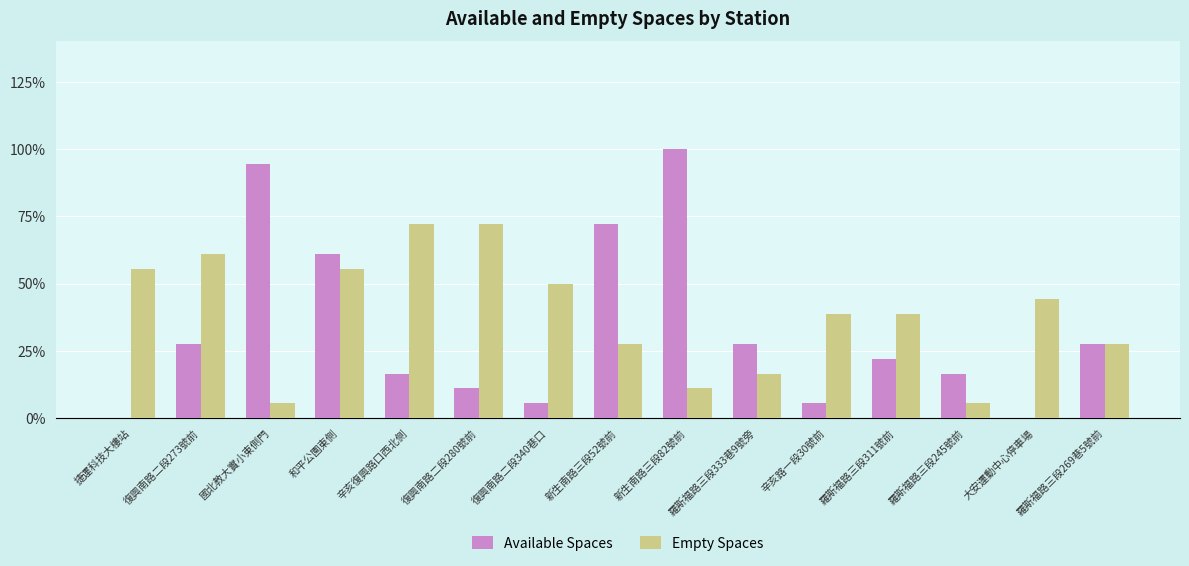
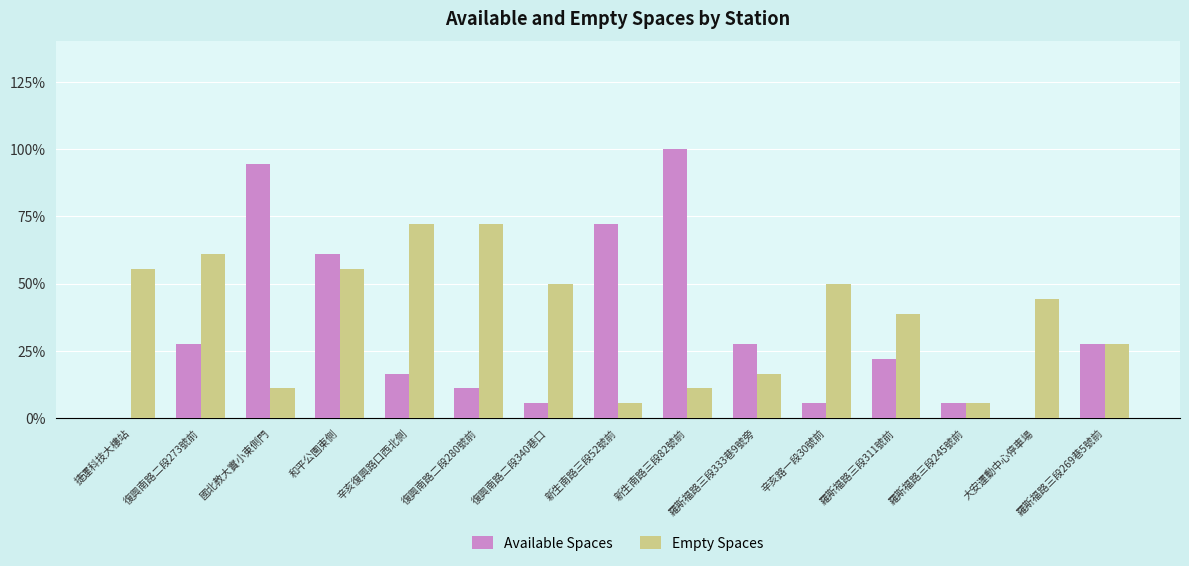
  {
    "Available Spaces": {
      "捷運科技大樓站": "0%",
      "復興南路二段273號前": "28%",
      "國北教大實小東側門": "94%",
      "和平公園東側": "61%",
      "辛亥復興路口西北側": "17%",
      "復興南路二段280號前": "11%",
      "復興南路二段340巷口": "6%",
      "新生南路三段52號前": "72%",
      "新生南路三段82號前": "100%",
      "羅斯福路三段333巷9號旁": "28%",
      "辛亥路一段30號前": "6%",
      "羅斯福路三段311號前": "22%",
-     "羅斯福路三段245號前": "17%",
+     "羅斯福路三段245號前": "6%",
      "大安運動中心停車場": "0%",
      "羅斯福路三段269巷5號前": "28%"
    },
    "Empty Spaces": {
      "捷運科技大樓站": "56%",
      "復興南路二段273號前": "61%",
-     "國北教大實小東側門": "6%",
+     "國北教大實小東側門": "11%",
      "和平公園東側": "56%",
      "辛亥復興路口西北側": "72%",
      "復興南路二段280號前": "72%",
      "復興南路二段340巷口": "50%",
-     "新生南路三段52號前": "28%",
+     "新生南路三段52號前": "6%",
      "新生南路三段82號前": "11%",
      "羅斯福路三段333巷9號旁": "17%",
-     "辛亥路一段30號前": "39%",
+     "辛亥路一段30號前": "50%",
      "羅斯福路三段311號前": "39%",
      "羅斯福路三段245號前": "6%",
      "大安運動中心停車場": "44%",
      "羅斯福路三段269巷5號前": "28%"
    }
  }
